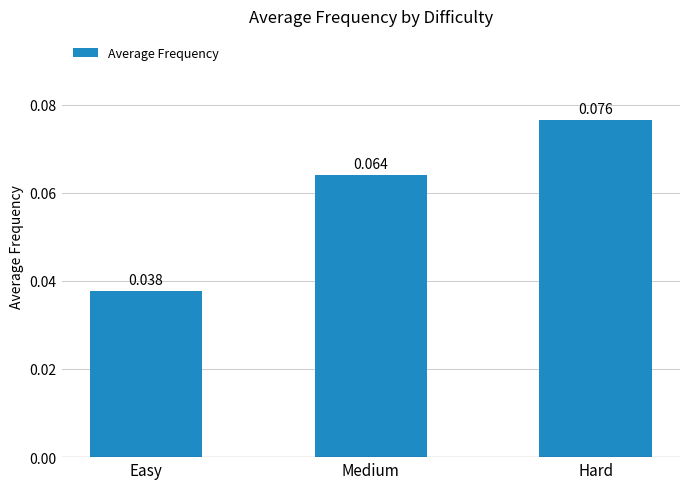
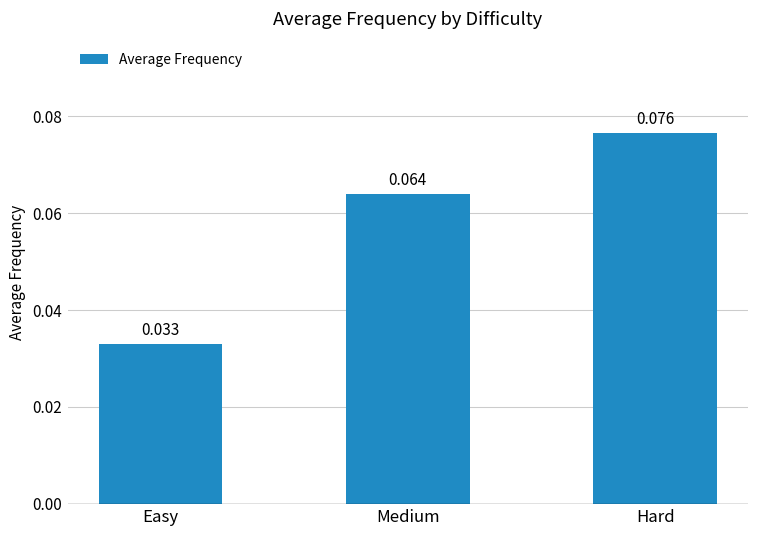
  {
-   "Easy": 0.038,
+   "Easy": 0.033,
    "Medium": 0.064,
    "Hard": 0.076
  }
